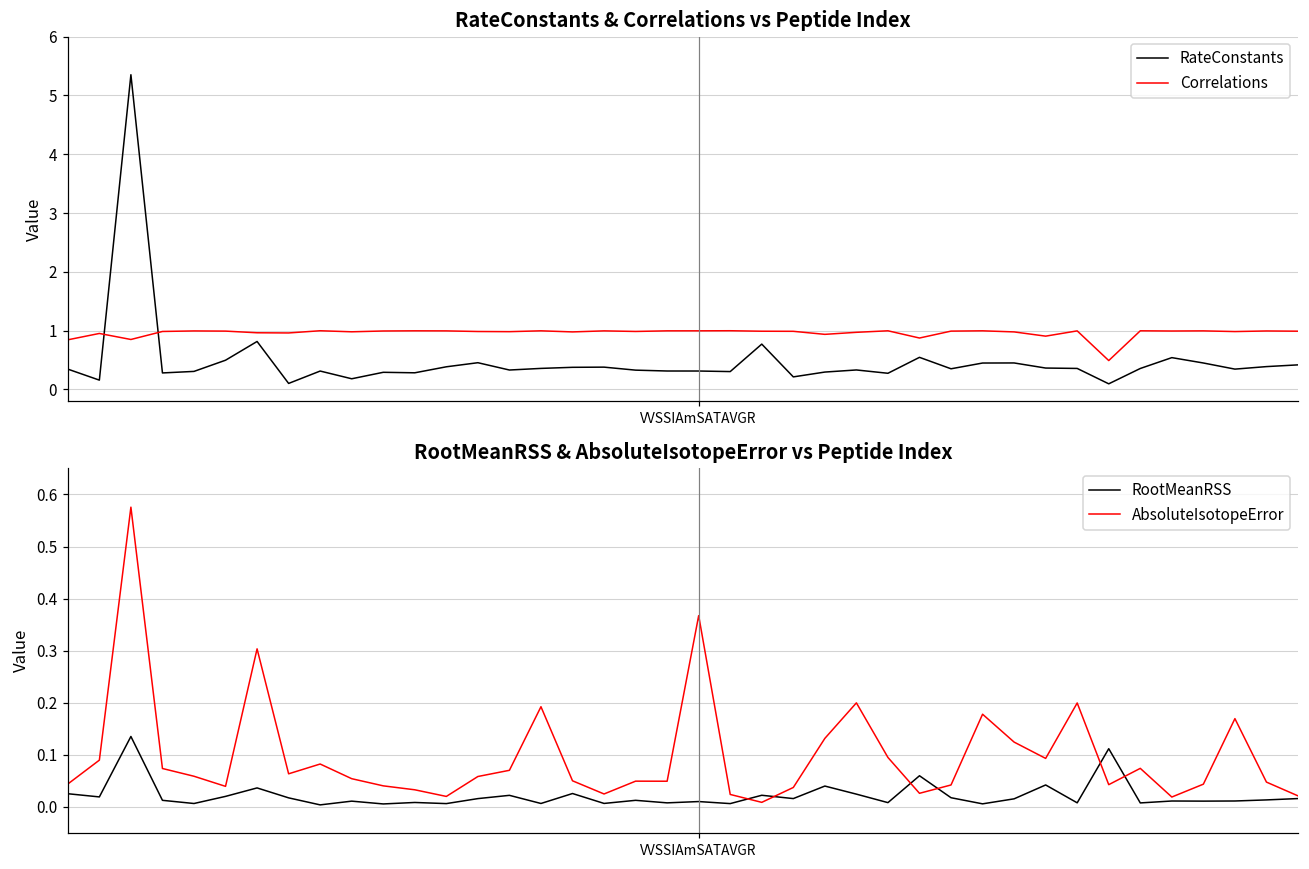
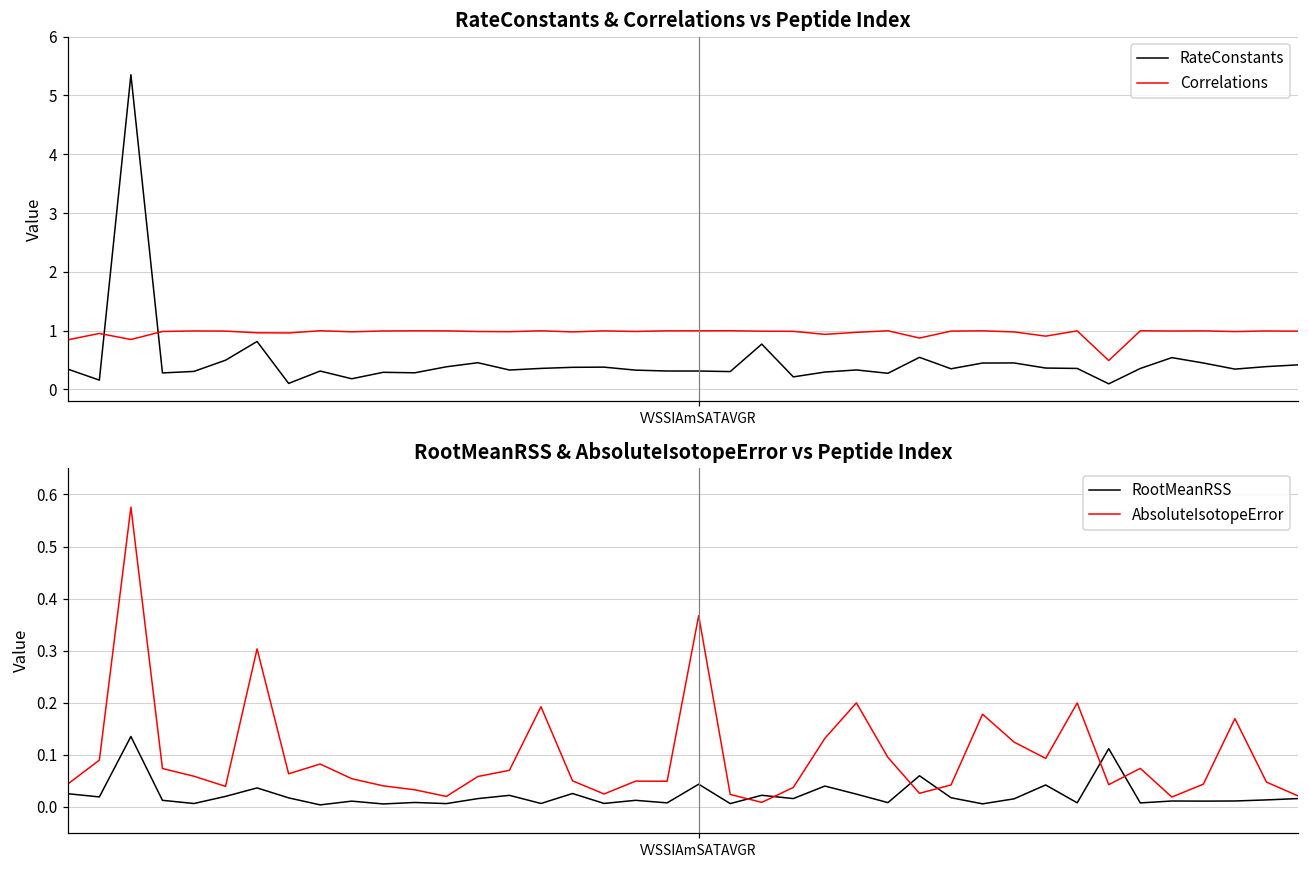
  {
    "RateConstants & Correlations vs Peptide Index": {
      "RateConstants": {
        "VVSSIAmSATAVGR": 0.3
      },
      "Correlations": {
        "VVSSIAmSATAVGR": 1.0
      }
    },
    "RootMeanRSS & AbsoluteIsotopeError vs Peptide Index": {
      "RootMeanRSS": {
-       "VVSSIAmSATAVGR": 0.01
+       "VVSSIAmSATAVGR": 0.04
      },
      "AbsoluteIsotopeError": {
        "VVSSIAmSATAVGR": 0.37
      }
    }
  }
